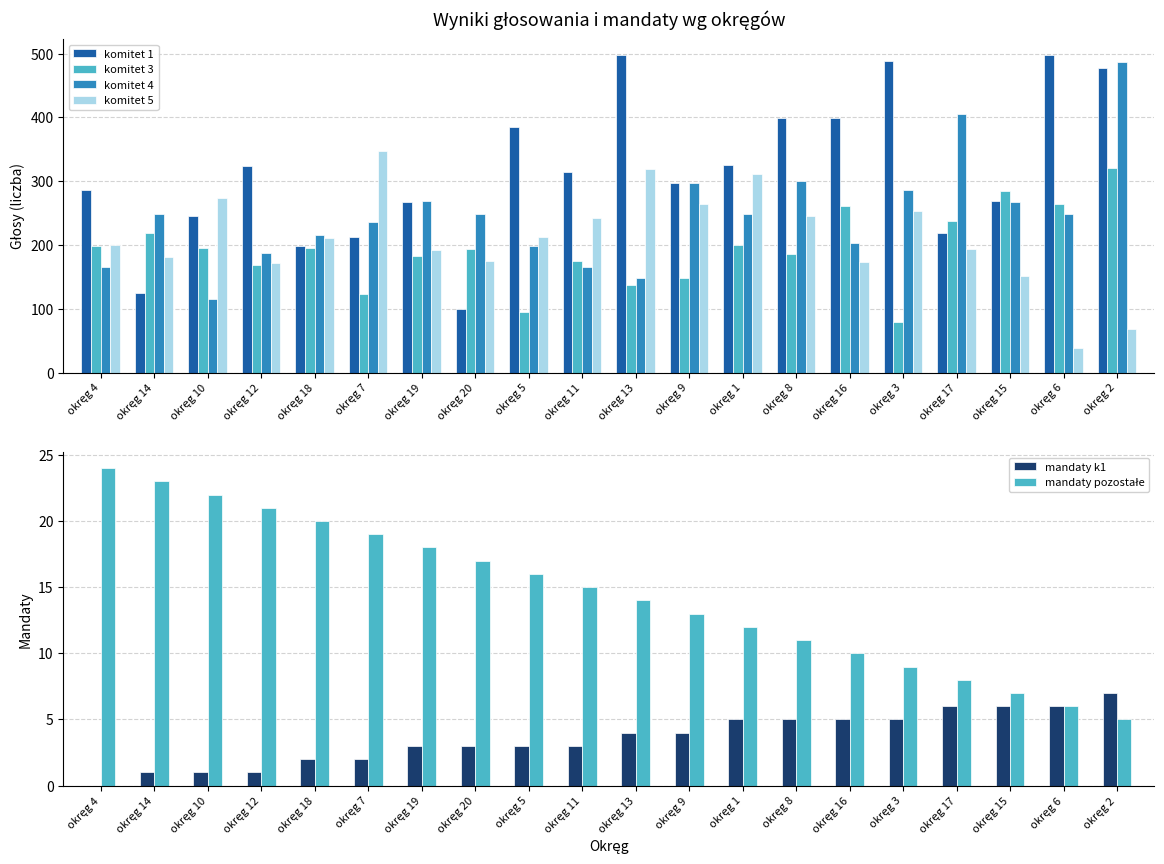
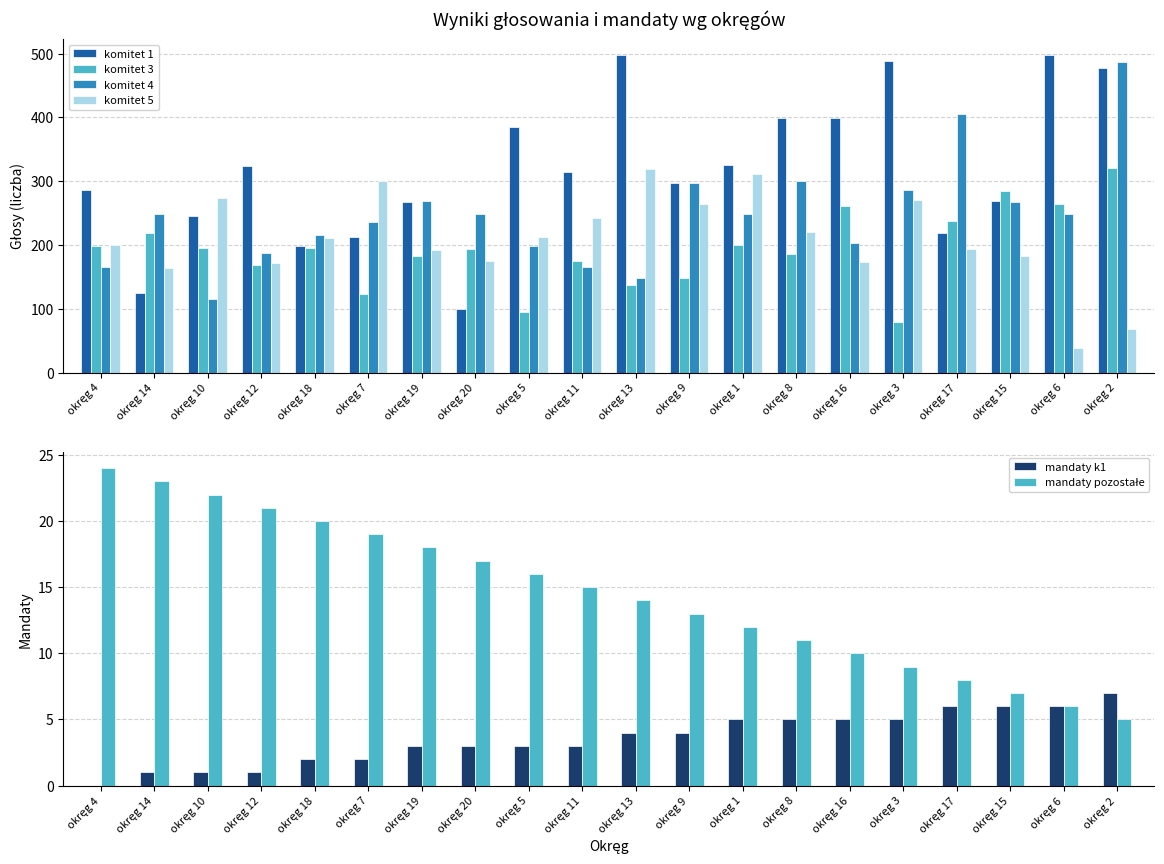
  {
    "Wyniki głosowania i mandaty wg okręgów": {
      "komitet 5": {
        "okręg 4": 200,
-       "okręg 14": 180,
+       "okręg 14": 160,
        "okręg 10": 270,
        "okręg 12": 170,
        "okręg 18": 210,
-       "okręg 7": 350,
+       "okręg 7": 300,
        "okręg 19": 190,
        "okręg 20": 180,
        "okręg 5": 210,
        "okręg 11": 240,
        "okręg 13": 320,
        "okręg 9": 270,
        "okręg 1": 310,
-       "okręg 8": 250,
+       "okręg 8": 220,
        "okręg 16": 170,
-       "okręg 3": 250,
+       "okręg 3": 270,
        "okręg 17": 190,
-       "okręg 15": 150,
+       "okręg 15": 180,
        "okręg 6": 40,
        "okręg 2": 70
      }
    }
  }
